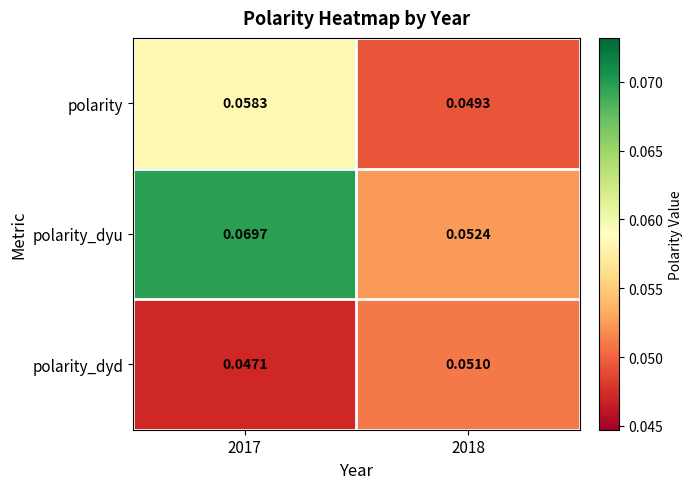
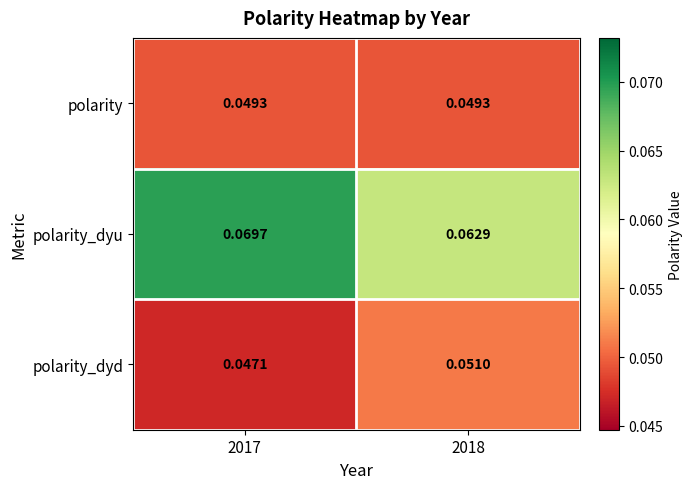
  {
    "polarity": {
-     "2017": 0.0583,
+     "2017": 0.0493,
      "2018": 0.0493
    },
    "polarity_dyu": {
      "2017": 0.0697,
-     "2018": 0.0524
+     "2018": 0.0629
    },
    "polarity_dyd": {
      "2017": 0.0471,
      "2018": 0.0510
    }
  }
